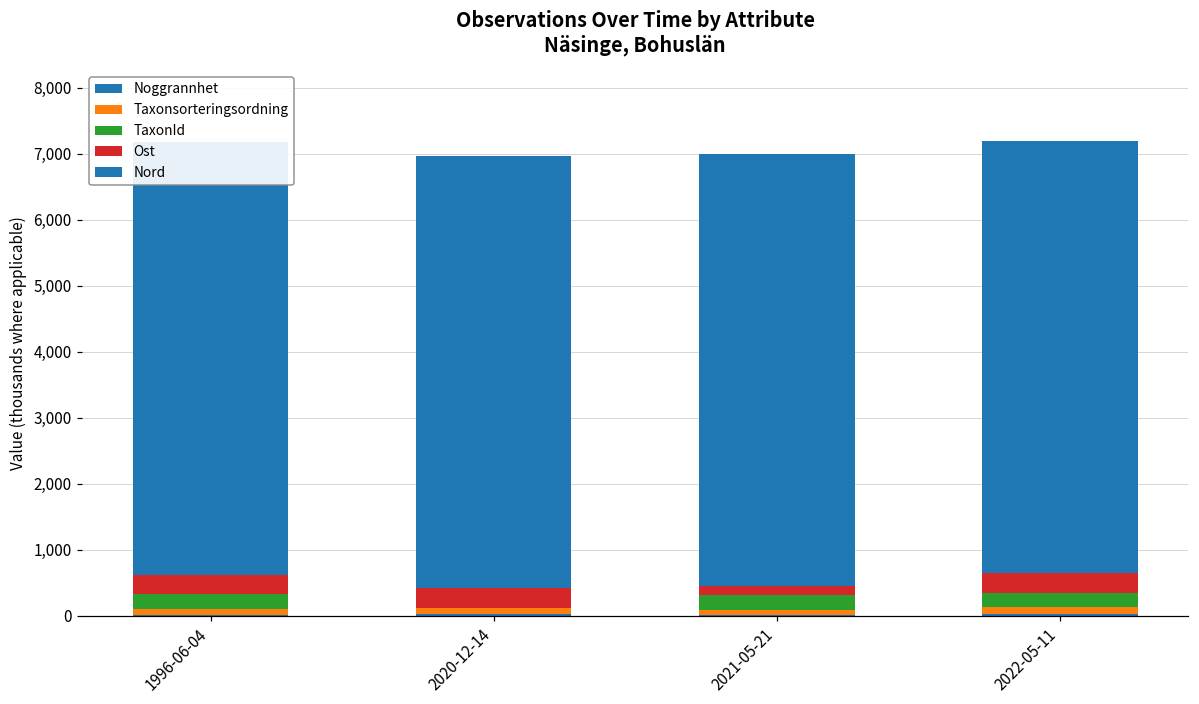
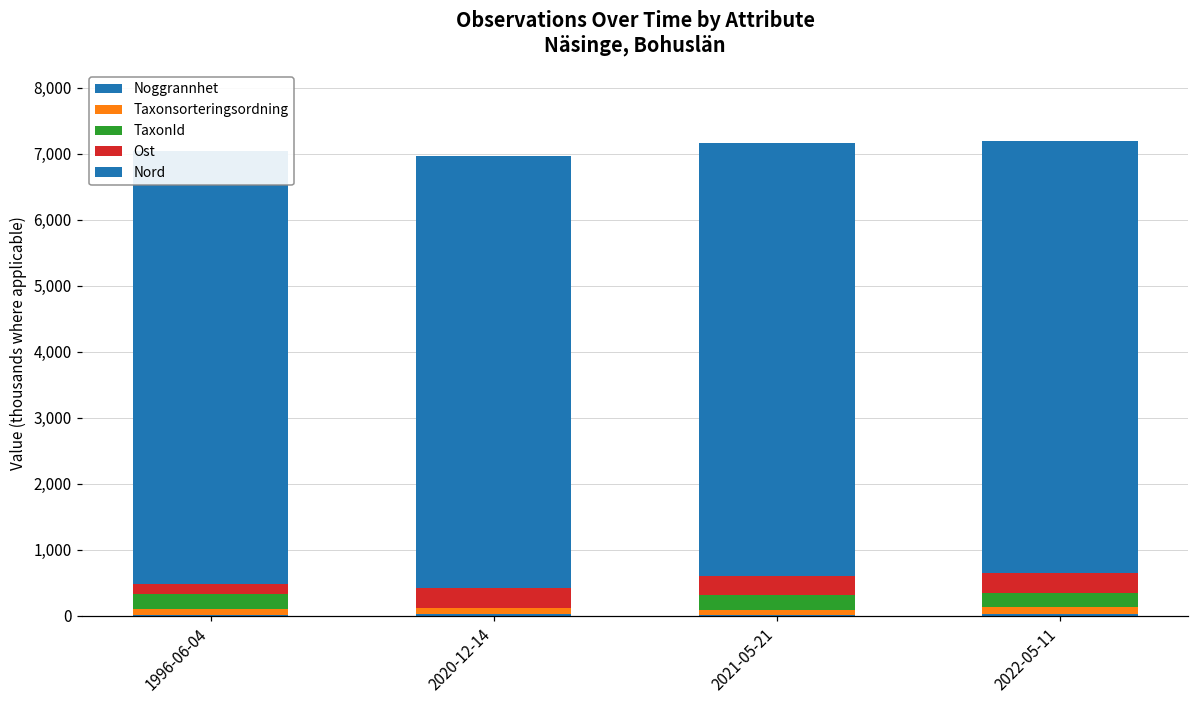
  {
    "Taxonsorteringsordning": {
      "1996-06-04": 100,
      "2020-12-14": 100,
      "2021-05-21": 100,
      "2022-05-11": 100
    },
    "TaxonId": {
      "1996-06-04": 200,
      "2021-05-21": 200,
      "2022-05-11": 200
    },
    "Ost": {
-     "1996-06-04": 300,
+     "1996-06-04": 200,
      "2020-12-14": 300,
-     "2021-05-21": 100,
+     "2021-05-21": 300,
      "2022-05-11": 300
    }
  }
